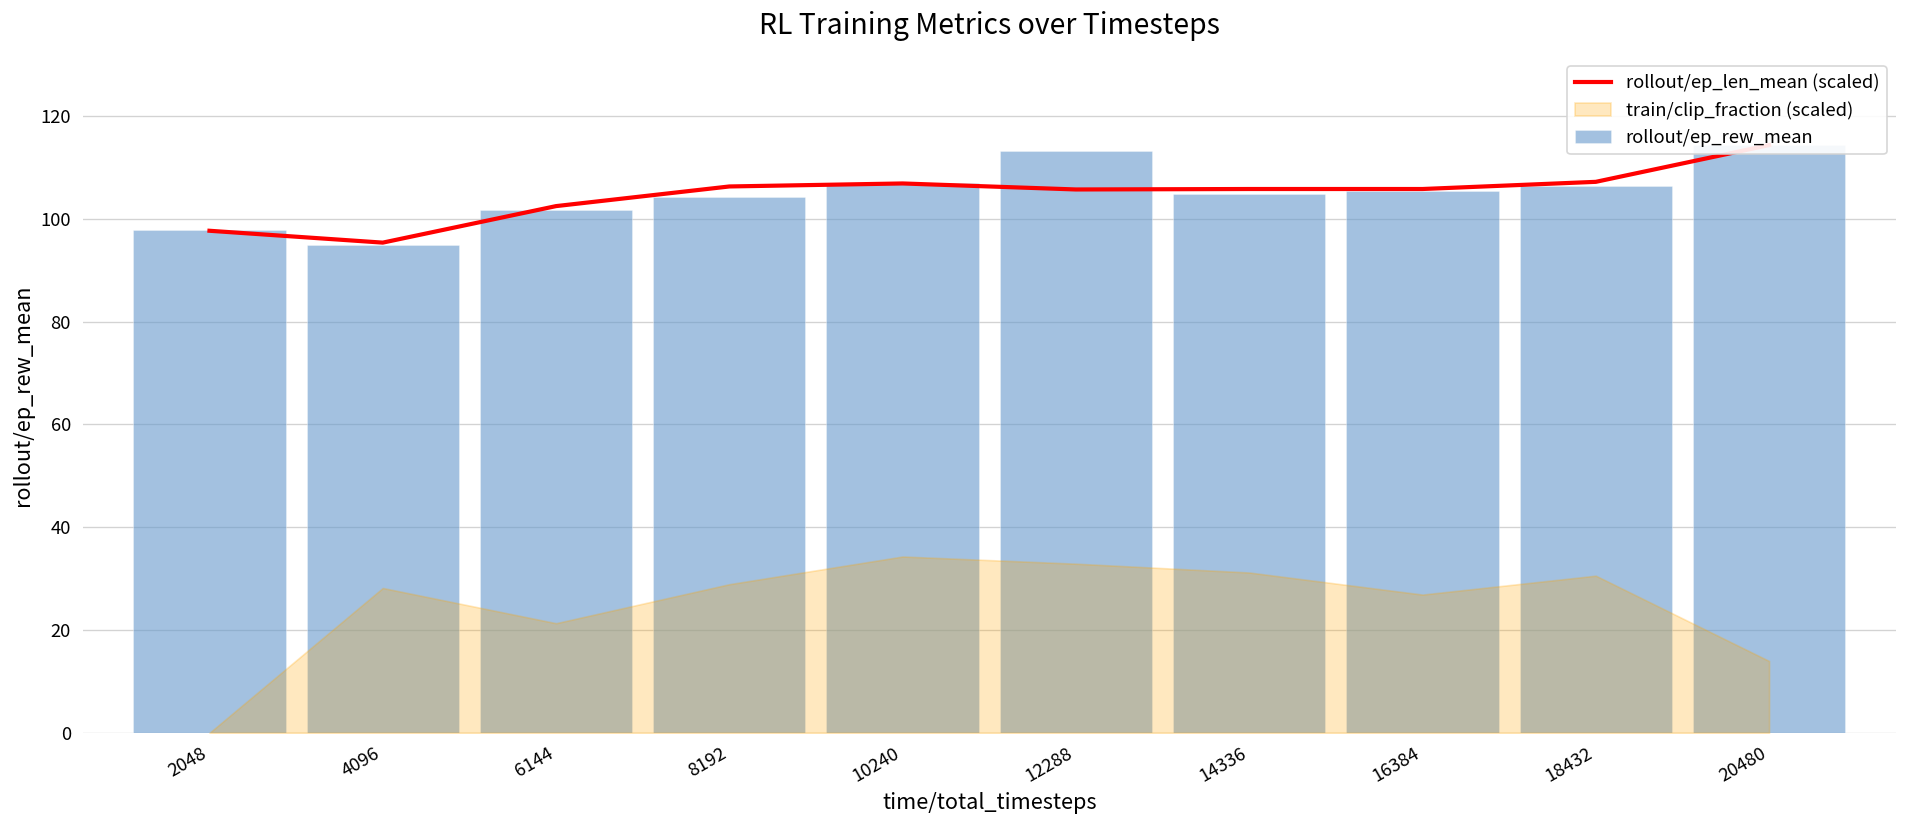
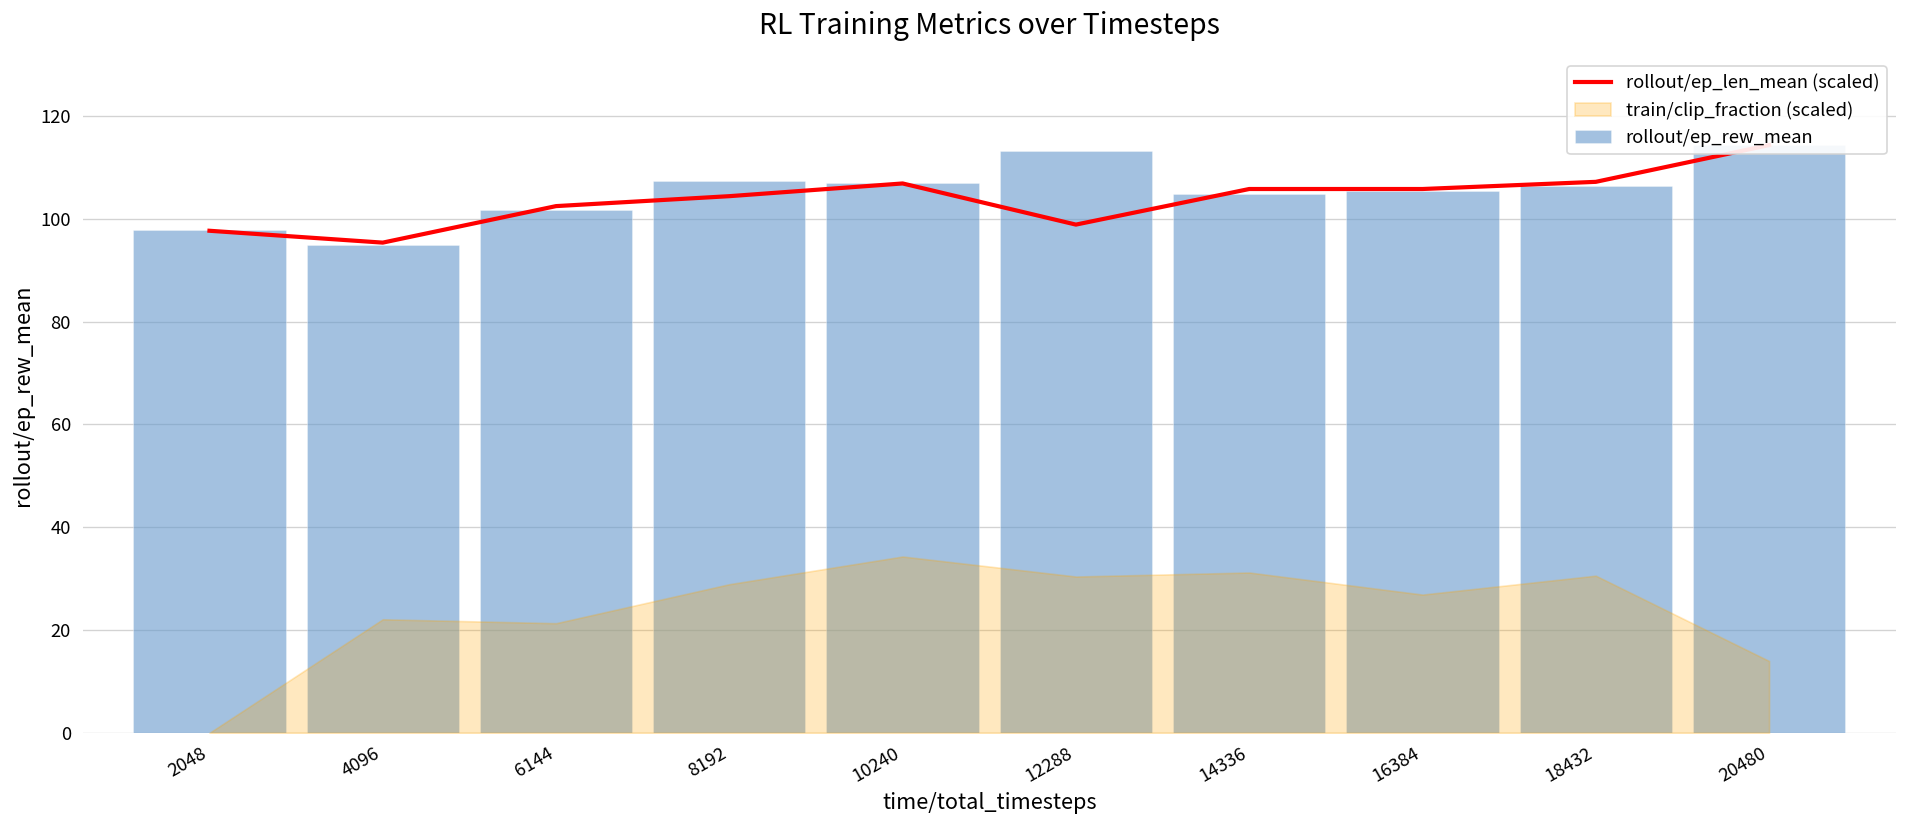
  {
    "rollout/ep_len_mean (scaled)": {
      "2048": 98,
      "4096": 95,
      "6144": 102,
-     "8192": 106,
+     "8192": 104,
      "10240": 107,
-     "12288": 106,
+     "12288": 99,
      "14336": 106,
      "16384": 106,
      "18432": 107
    },
    "train/clip_fraction (scaled)": {
      "2048": 0,
-     "4096": 28,
+     "4096": 22,
      "6144": 21,
      "8192": 29,
      "10240": 34,
-     "12288": 33,
+     "12288": 30,
      "14336": 31,
      "16384": 27,
      "18432": 31,
      "20480": 14
    },
    "rollout/ep_rew_mean": {
      "2048": 98,
      "4096": 95,
      "6144": 102,
-     "8192": 104,
+     "8192": 107,
      "10240": 107,
      "12288": 113,
      "14336": 105,
      "16384": 105,
      "18432": 106
    }
  }
